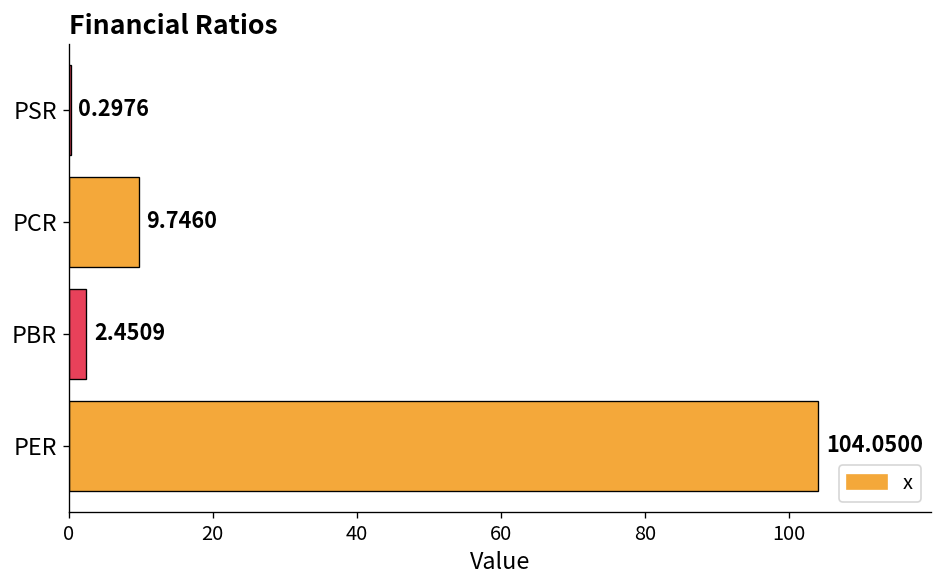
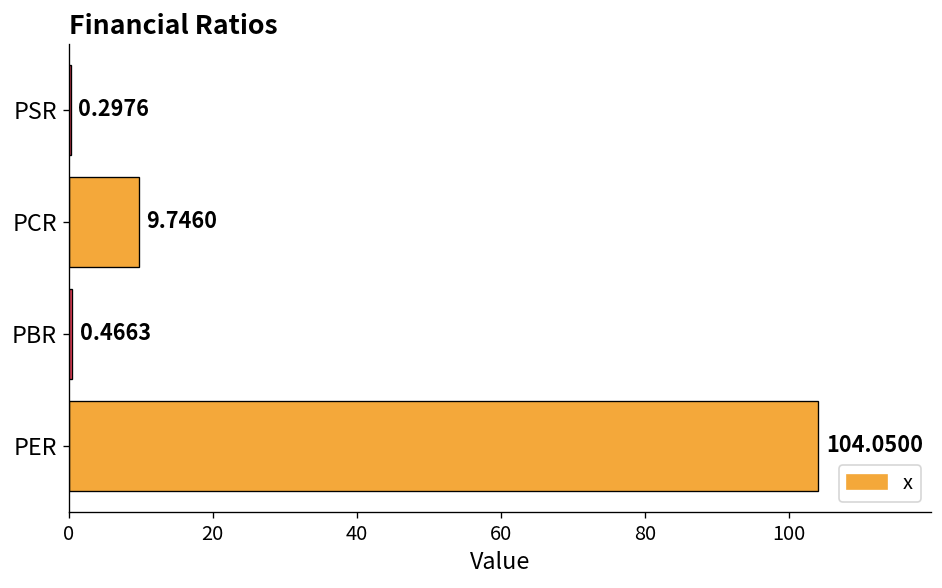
  {
    "PSR": 0.2976,
    "PCR": 9.7460,
-   "PBR": 2.4509,
+   "PBR": 0.4663,
    "PER": 104.0500
  }
